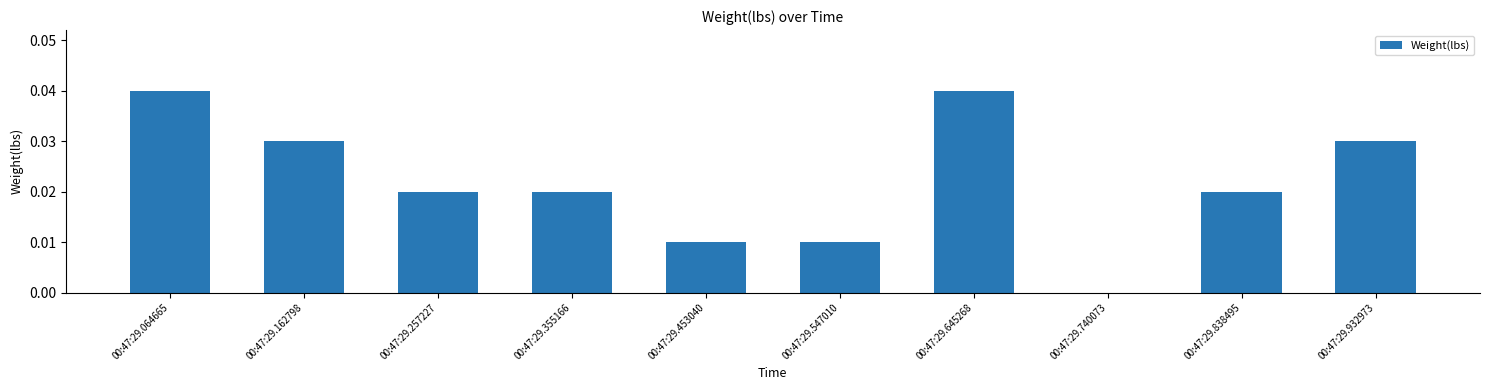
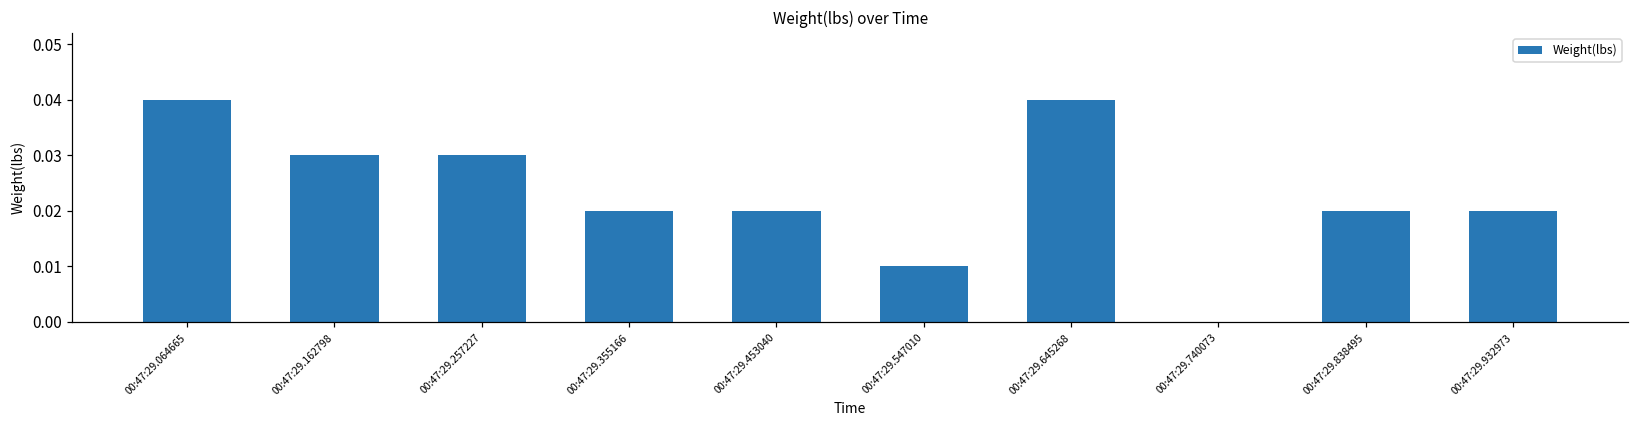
  {
    "00:47:29.064665": 0.04,
    "00:47:29.162798": 0.03,
-   "00:47:29.257227": 0.02,
+   "00:47:29.257227": 0.03,
    "00:47:29.355166": 0.02,
-   "00:47:29.453040": 0.01,
+   "00:47:29.453040": 0.02,
    "00:47:29.547010": 0.01,
    "00:47:29.645268": 0.04,
    "00:47:29.740073": 0.00,
    "00:47:29.838495": 0.02,
-   "00:47:29.932973": 0.03
+   "00:47:29.932973": 0.02
  }
